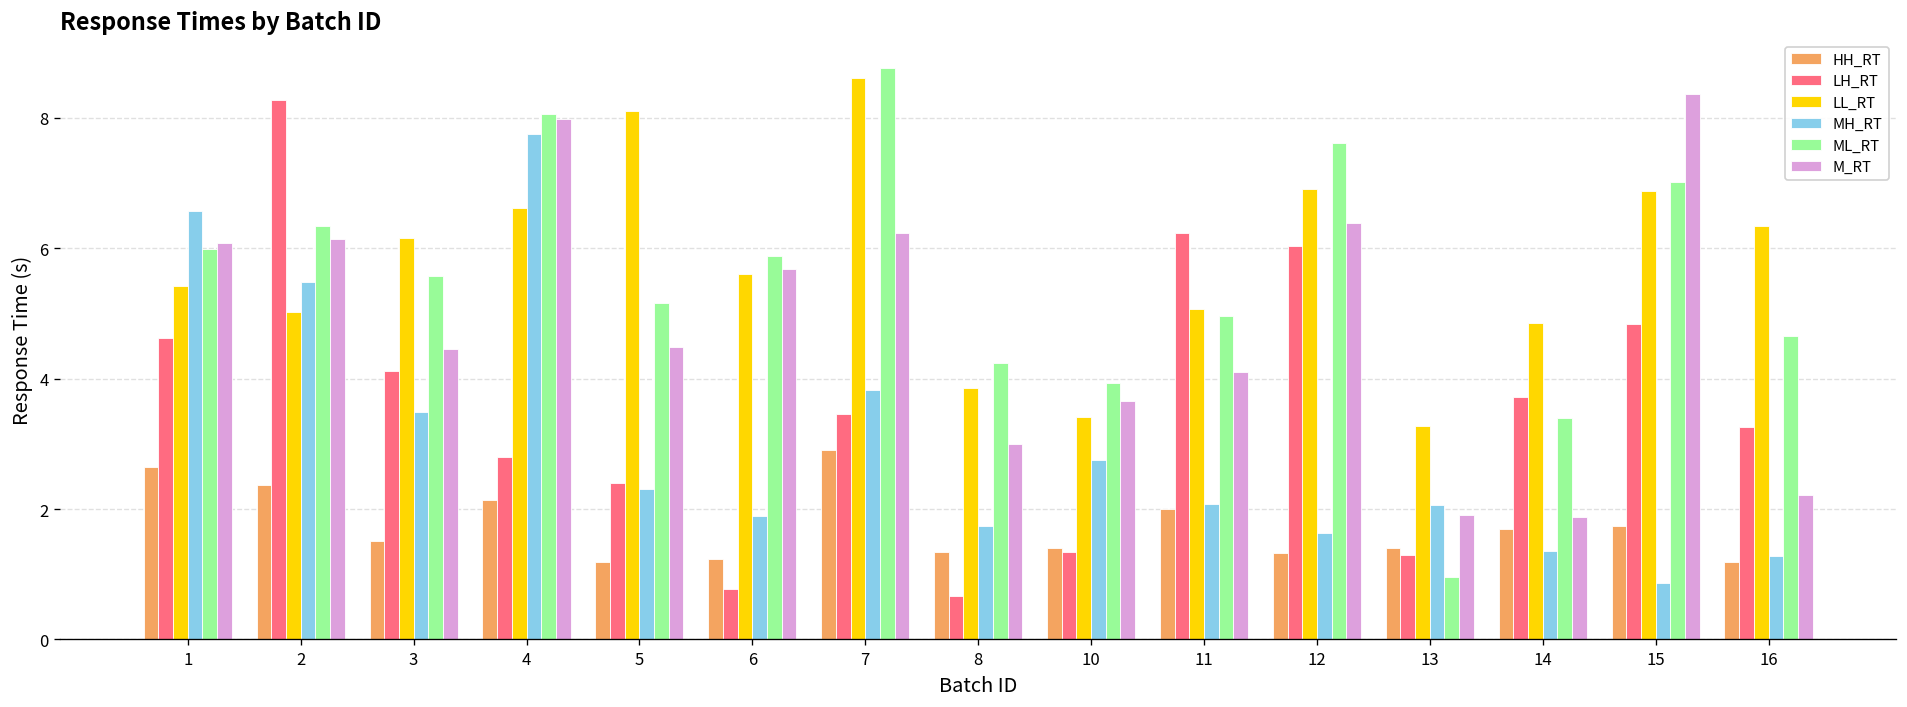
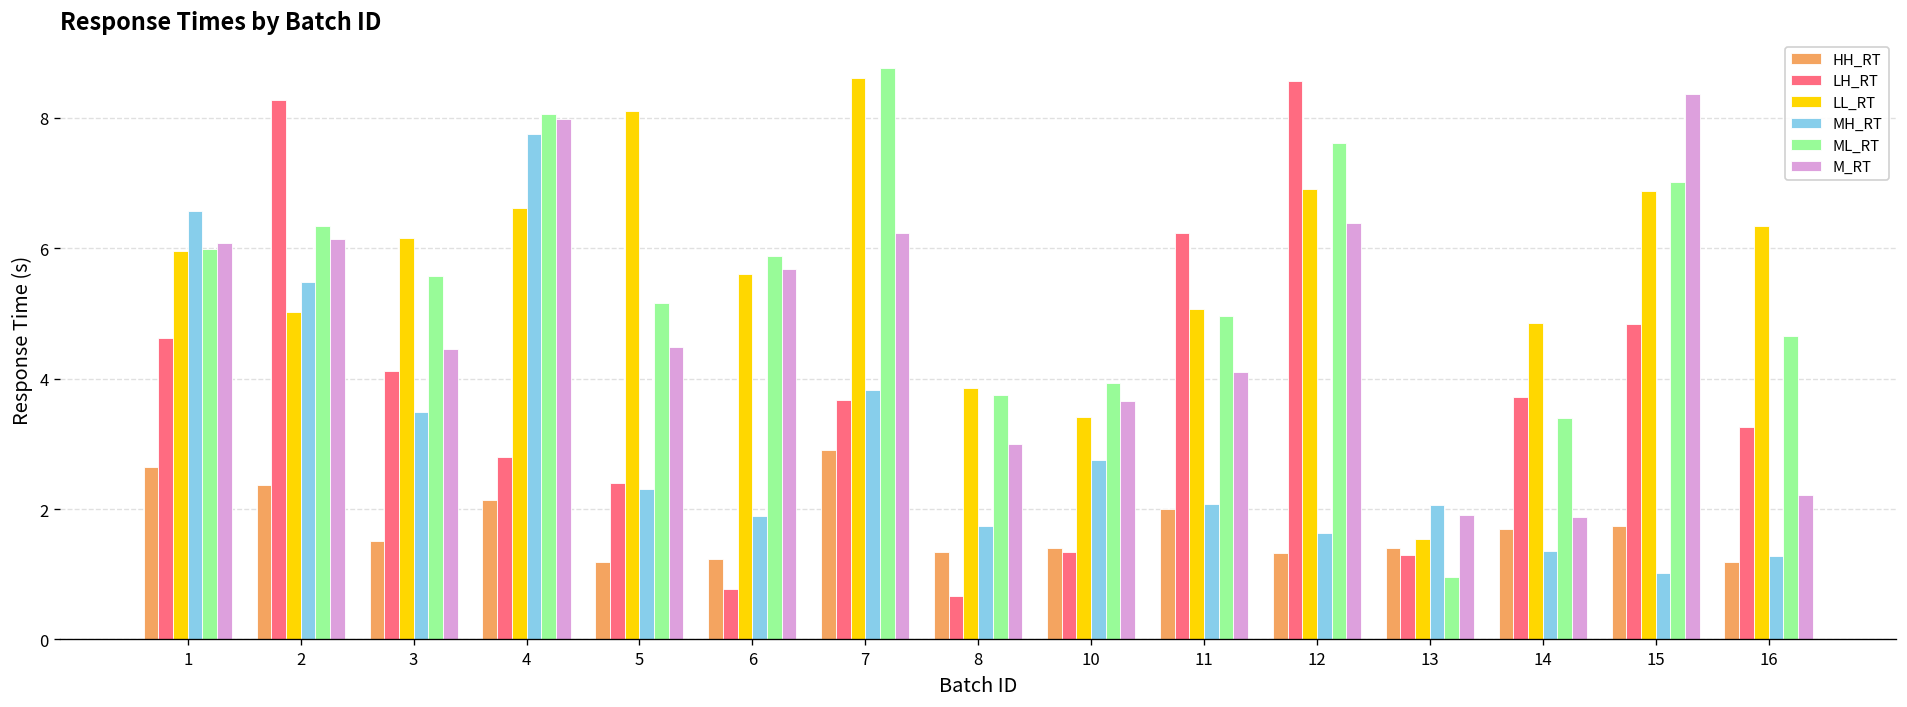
  {
    "HH_RT": {
      "1": 2.6,
      "2": 2.4,
      "3": 1.5,
      "4": 2.1,
      "5": 1.2,
      "6": 1.2,
      "7": 2.9,
      "8": 1.3,
      "10": 1.4,
      "11": 2.0,
      "12": 1.3,
      "13": 1.4,
      "14": 1.7,
      "15": 1.7,
      "16": 1.2
    },
    "LH_RT": {
      "1": 4.6,
      "2": 8.3,
      "3": 4.1,
      "4": 2.8,
      "5": 2.4,
      "6": 0.8,
-     "7": 3.5,
+     "7": 3.7,
      "8": 0.7,
      "10": 1.3,
      "11": 6.2,
-     "12": 6.0,
+     "12": 8.6,
      "13": 1.3,
      "14": 3.7,
      "15": 4.8,
      "16": 3.3
    },
    "LL_RT": {
-     "1": 5.4,
+     "1": 6.0,
      "2": 5.0,
      "3": 6.2,
      "4": 6.6,
      "5": 8.1,
      "6": 5.6,
      "7": 8.6,
      "8": 3.9,
      "10": 3.4,
      "11": 5.1,
      "12": 6.9,
-     "13": 3.3,
+     "13": 1.5,
      "14": 4.9,
      "15": 6.9,
      "16": 6.3
    },
    "MH_RT": {
      "1": 6.6,
      "2": 5.5,
      "3": 3.5,
      "4": 7.8,
      "5": 2.3,
      "6": 1.9,
      "7": 3.8,
      "8": 1.7,
      "10": 2.8,
      "11": 2.1,
      "12": 1.6,
      "13": 2.1,
      "14": 1.4,
-     "15": 0.9,
+     "15": 1.0,
      "16": 1.3
    },
    "ML_RT": {
      "1": 6.0,
      "2": 6.3,
      "3": 5.6,
      "4": 8.1,
      "5": 5.2,
      "6": 5.9,
      "7": 8.8,
-     "8": 4.2,
+     "8": 3.8,
      "10": 3.9,
      "11": 5.0,
      "12": 7.6,
      "13": 1.0,
      "14": 3.4,
      "15": 7.0,
      "16": 4.7
    },
    "M_RT": {
      "1": 6.1,
      "2": 6.2,
      "3": 4.5,
      "4": 8.0,
      "5": 4.5,
      "6": 5.7,
      "7": 6.2,
      "8": 3.0,
      "10": 3.7,
      "11": 4.1,
      "12": 6.4,
      "13": 1.9,
      "14": 1.9,
      "15": 8.4,
      "16": 2.2
    }
  }
